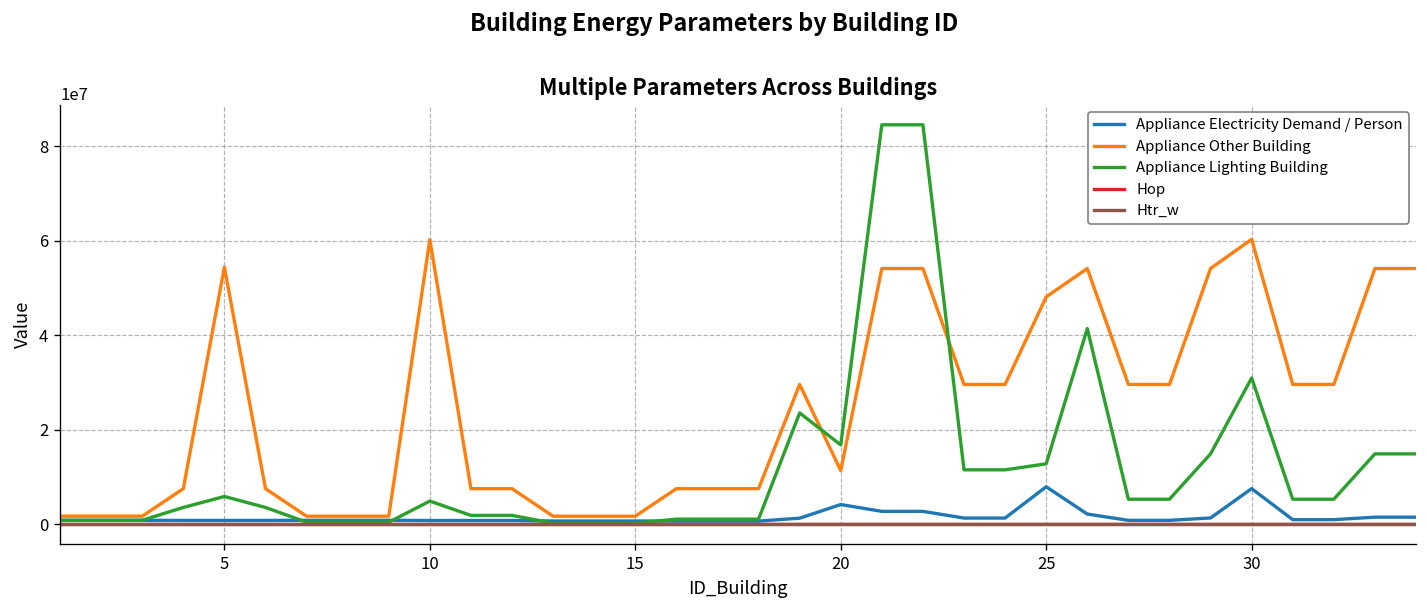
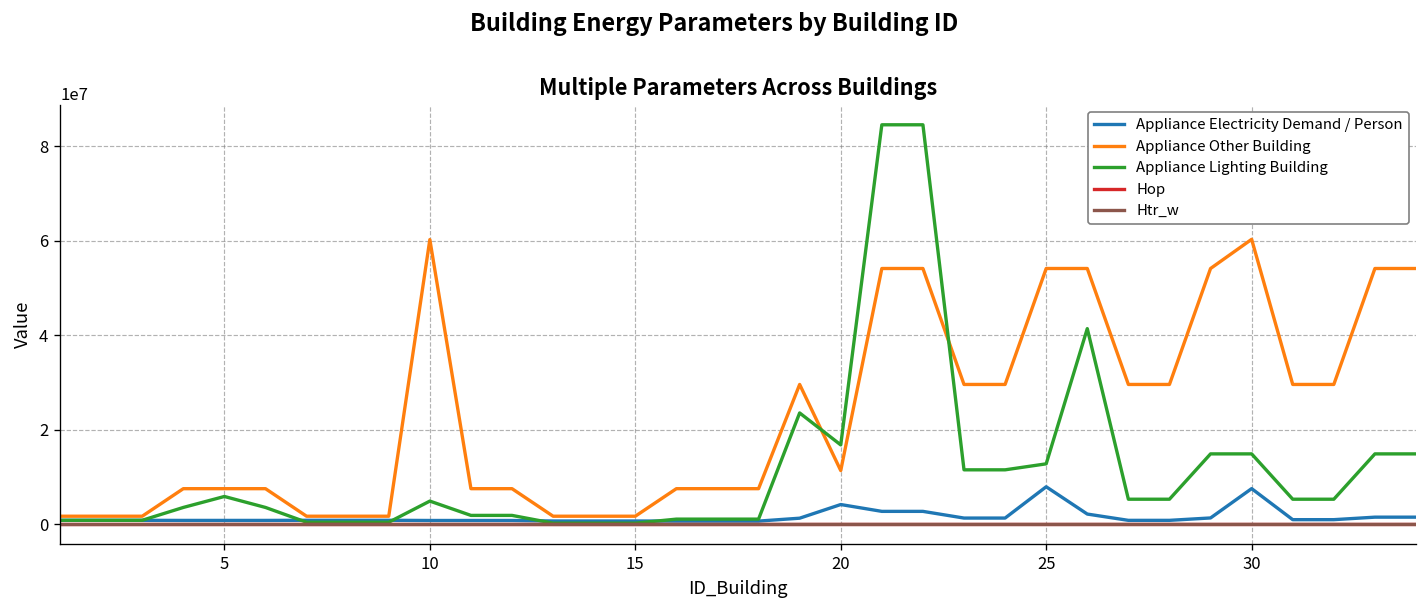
  {
    "Appliance Electricity Demand / Person": {
      "5": 1000000,
      "10": 1000000,
      "20": 4000000,
      "25": 8000000,
      "30": 8000000
    },
    "Appliance Other Building": {
-     "5": 54000000,
+     "5": 8000000,
      "10": 60000000,
      "15": 2000000,
      "20": 11000000,
-     "25": 48000000,
+     "25": 54000000,
      "30": 60000000
    },
    "Appliance Lighting Building": {
      "5": 6000000,
      "10": 5000000,
      "20": 17000000,
      "25": 13000000,
-     "30": 31000000
+     "30": 15000000
    },
    "Htr_w": {
      "5": 0,
      "10": 0,
      "20": 0,
      "25": 0,
      "30": 0
    }
  }
